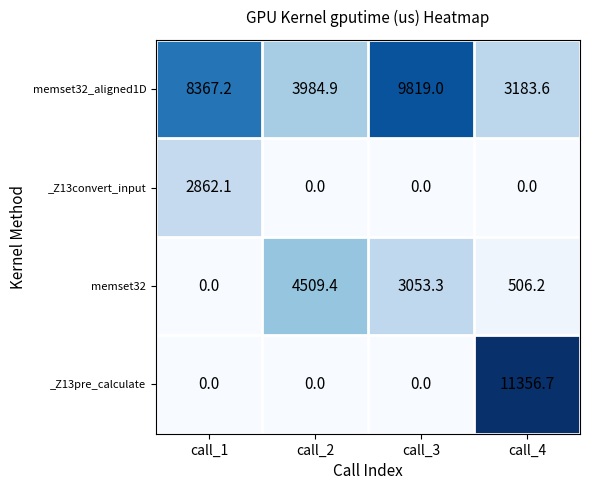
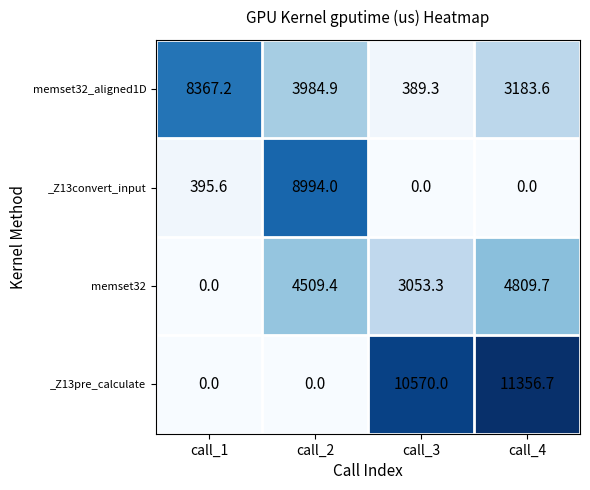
  {
    "memset32_aligned1D": {
      "call_1": 8367.2,
      "call_2": 3984.9,
-     "call_3": 9819.0,
+     "call_3": 389.3,
      "call_4": 3183.6
    },
    "_Z13convert_input": {
-     "call_1": 2862.1,
-     "call_2": 0.0,
+     "call_1": 395.6,
+     "call_2": 8994.0,
      "call_3": 0.0,
      "call_4": 0.0
    },
    "memset32": {
      "call_1": 0.0,
      "call_2": 4509.4,
      "call_3": 3053.3,
-     "call_4": 506.2
+     "call_4": 4809.7
    },
    "_Z13pre_calculate": {
      "call_1": 0.0,
      "call_2": 0.0,
-     "call_3": 0.0,
+     "call_3": 10570.0,
      "call_4": 11356.7
    }
  }
